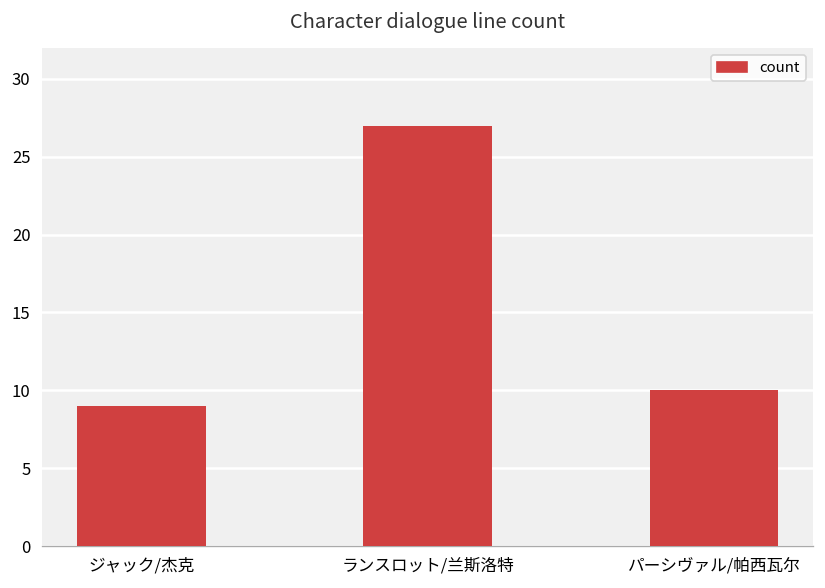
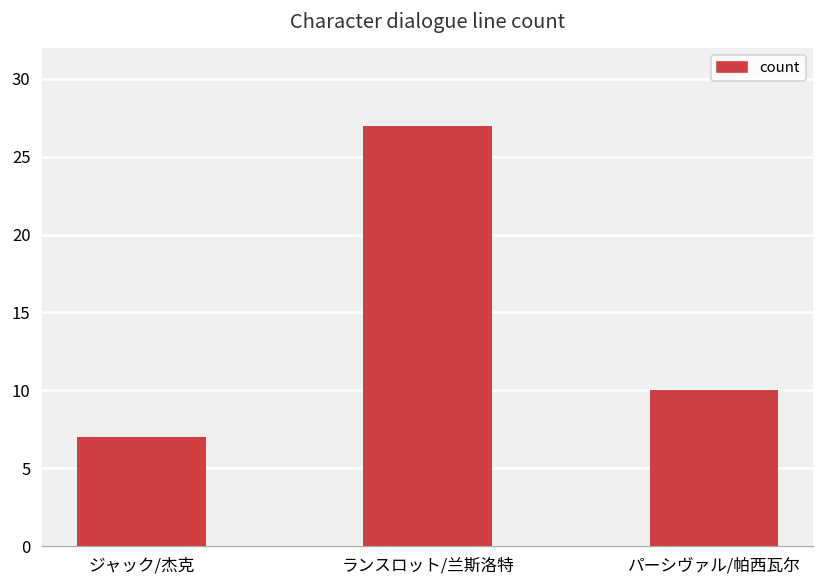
  {
-   "ジャック/杰克": 9,
+   "ジャック/杰克": 7,
    "ランスロット/兰斯洛特": 27,
    "パーシヴァル/帕西瓦尔": 10
  }
